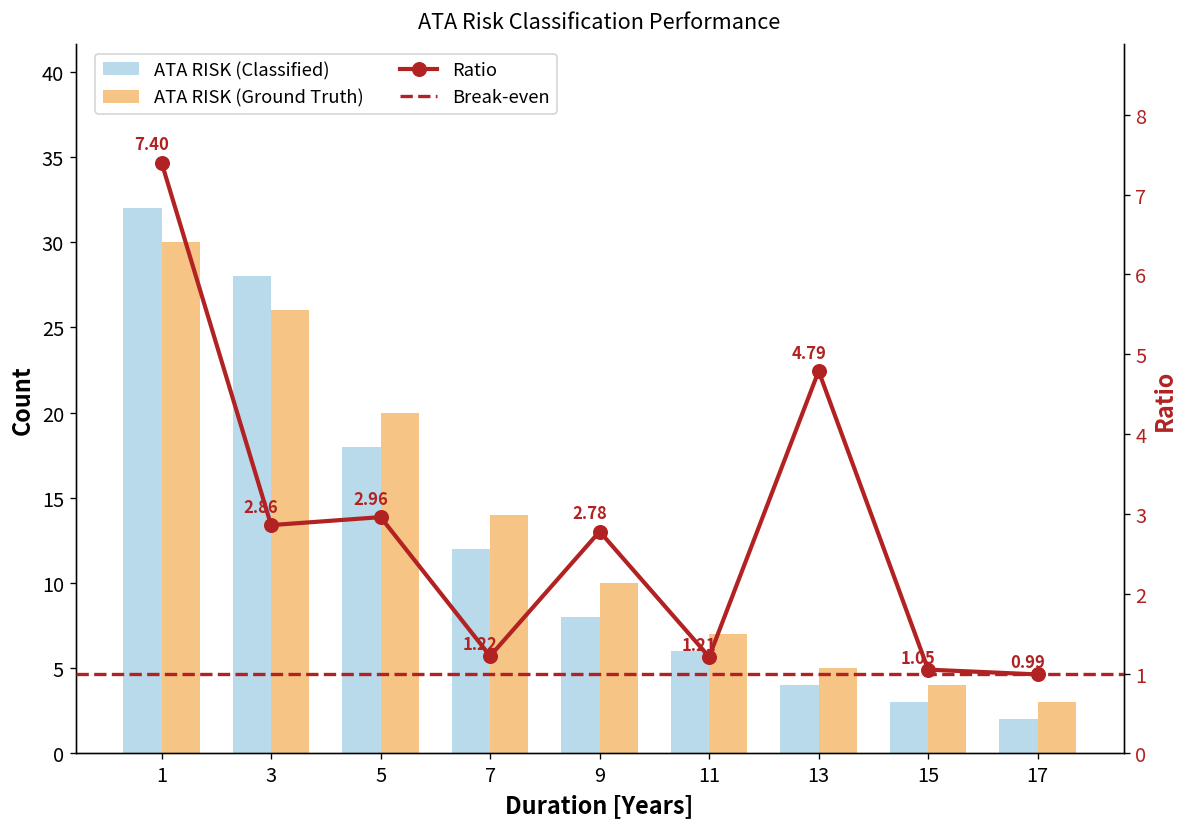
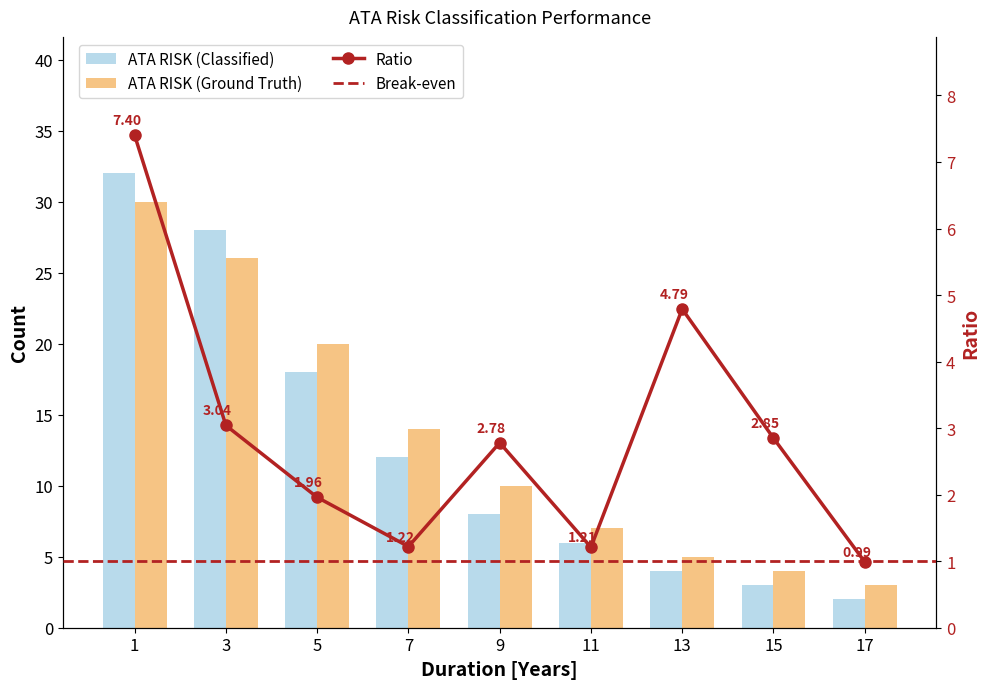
  {
    "Ratio": {
      "1": 7.40,
-     "3": 2.86,
-     "5": 2.96,
+     "3": 3.04,
+     "5": 1.96,
      "7": 1.22,
      "9": 2.78,
      "11": 1.21,
      "13": 4.79,
-     "15": 1.05,
+     "15": 2.85,
      "17": 0.99
    }
  }
